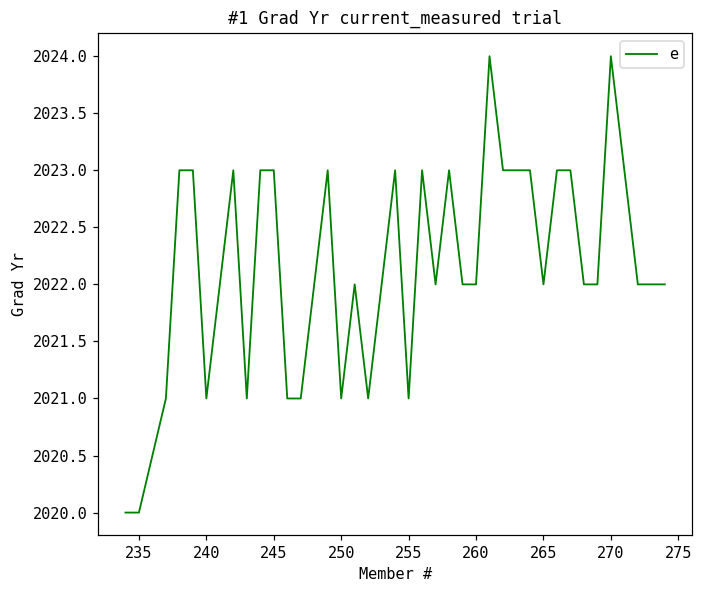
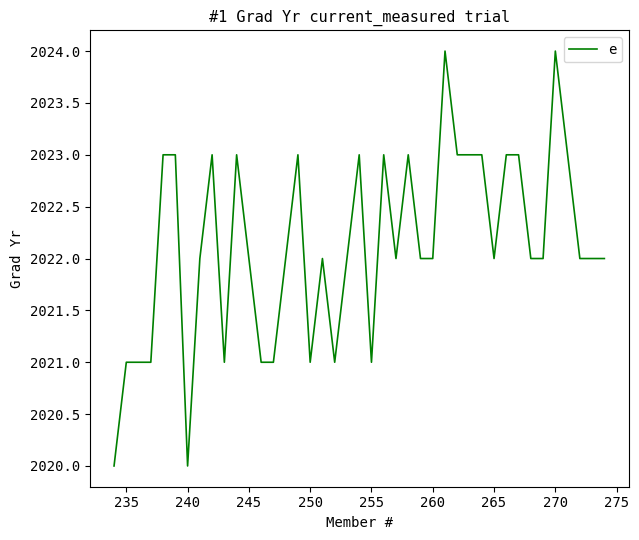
  {
-   "235": 2020,
-   "240": 2021,
-   "245": 2023,
+   "235": 2021,
+   "240": 2020,
+   "245": 2022,
    "250": 2021,
    "255": 2021,
    "260": 2022,
    "265": 2022,
    "270": 2024
  }
